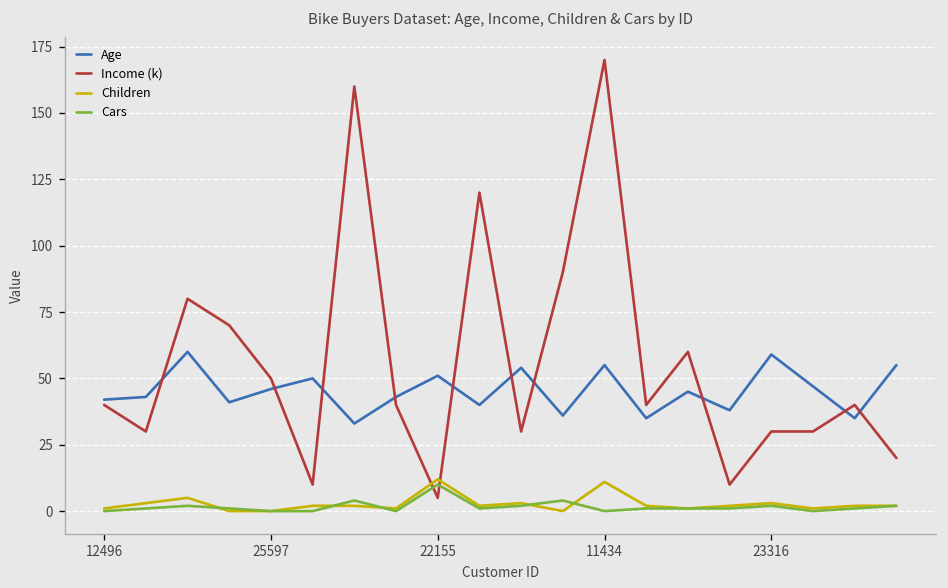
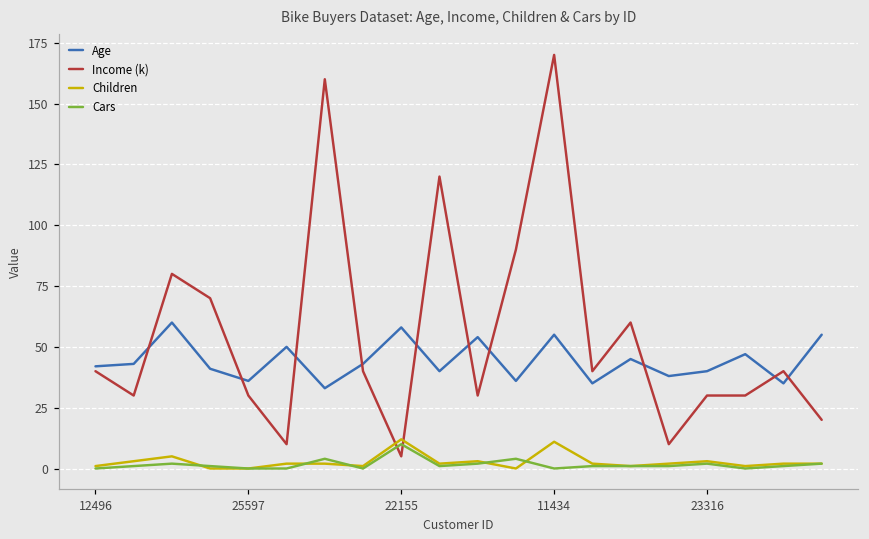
  {
    "Age": {
      "12496": 42,
-     "25597": 46,
-     "22155": 51,
+     "25597": 36,
+     "22155": 58,
      "11434": 55,
-     "23316": 59
+     "23316": 40
    },
    "Income (k)": {
      "12496": 40,
-     "25597": 50,
+     "25597": 30,
      "22155": 5,
      "11434": 170,
      "23316": 30
    },
    "Children": {
      "22155": 12,
      "11434": 11
    },
    "Cars": {
      "22155": 10,
      "11434": 0
    }
  }
